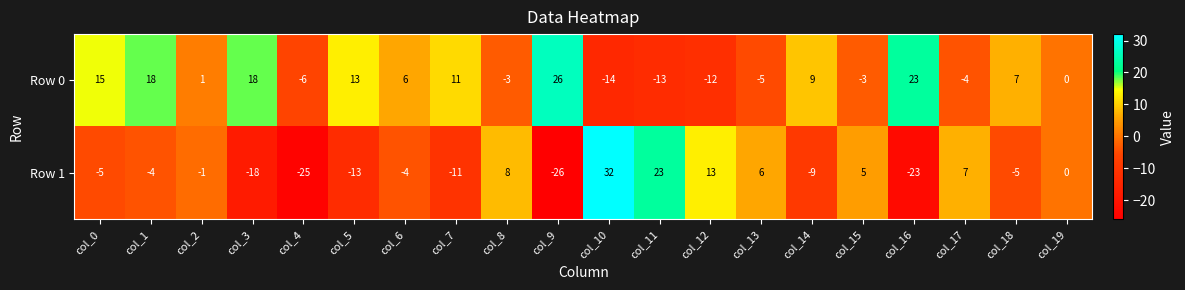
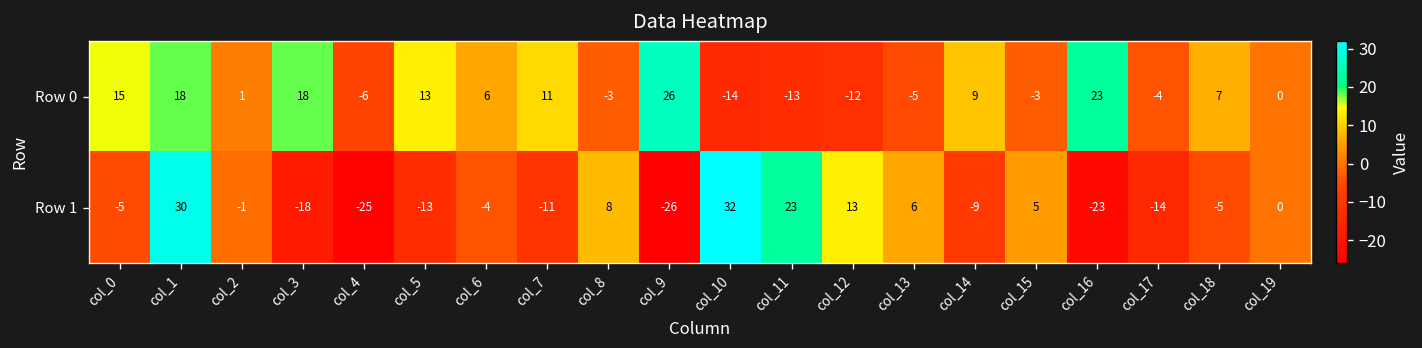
  {
    "Row 0": {
      "col_0": 15,
      "col_1": 18,
      "col_2": 1,
      "col_3": 18,
      "col_4": -6,
      "col_5": 13,
      "col_6": 6,
      "col_7": 11,
      "col_8": -3,
      "col_9": 26,
      "col_10": -14,
      "col_11": -13,
      "col_12": -12,
      "col_13": -5,
      "col_14": 9,
      "col_15": -3,
      "col_16": 23,
      "col_17": -4,
      "col_18": 7,
      "col_19": 0
    },
    "Row 1": {
      "col_0": -5,
-     "col_1": -4,
+     "col_1": 30,
      "col_2": -1,
      "col_3": -18,
      "col_4": -25,
      "col_5": -13,
      "col_6": -4,
      "col_7": -11,
      "col_8": 8,
      "col_9": -26,
      "col_10": 32,
      "col_11": 23,
      "col_12": 13,
      "col_13": 6,
      "col_14": -9,
      "col_15": 5,
      "col_16": -23,
-     "col_17": 7,
+     "col_17": -14,
      "col_18": -5,
      "col_19": 0
    }
  }
